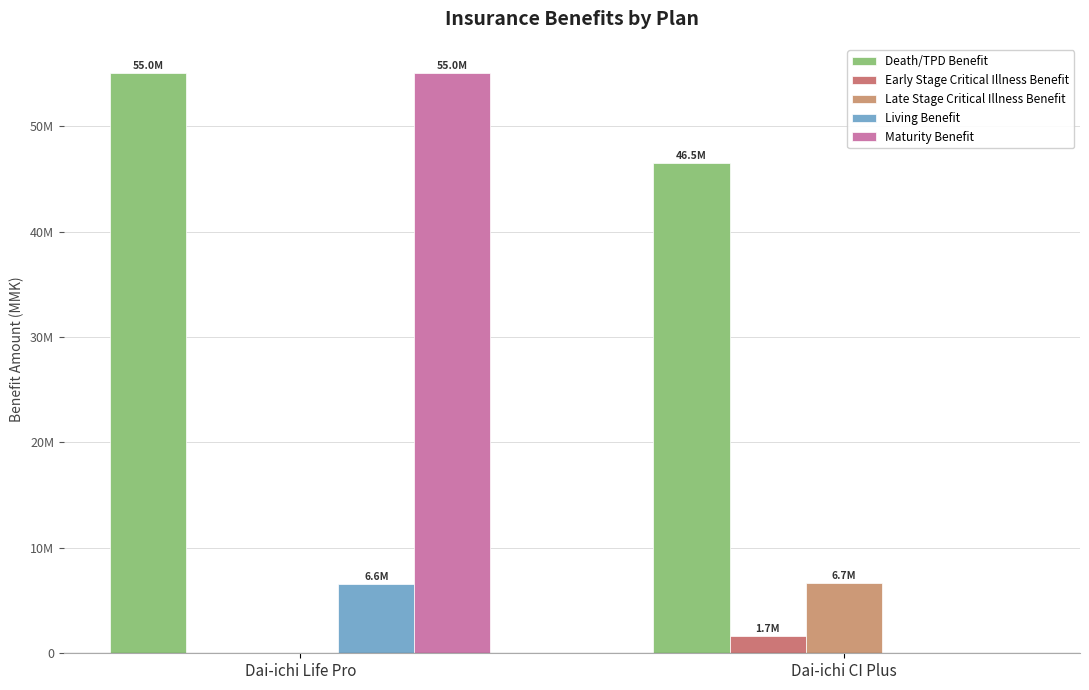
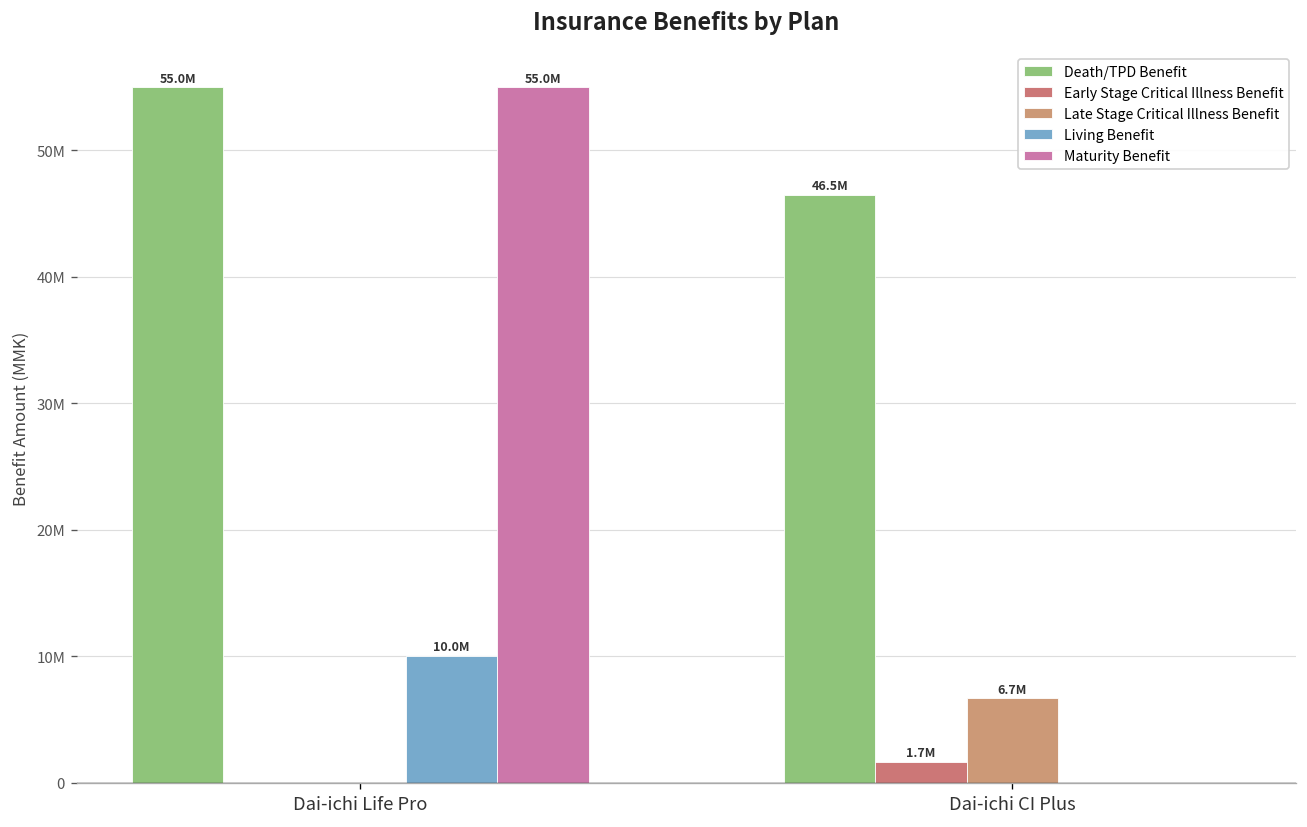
  {
    "Death/TPD Benefit": {
      "Dai-ichi Life Pro": "55.0M",
      "Dai-ichi CI Plus": "46.5M"
    },
    "Living Benefit": {
-     "Dai-ichi Life Pro": "6.6M"
+     "Dai-ichi Life Pro": "10.0M"
    }
  }
